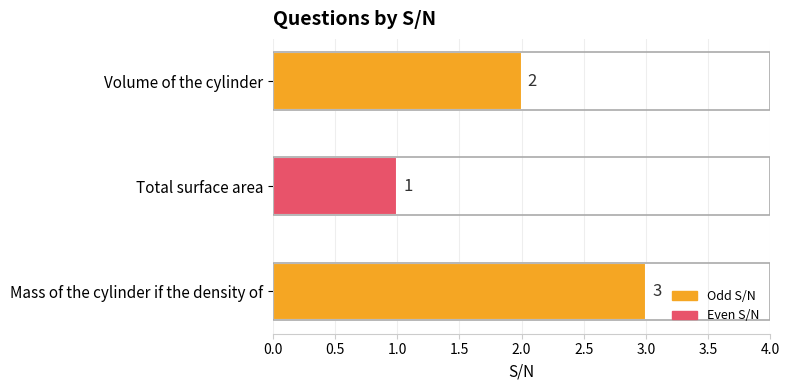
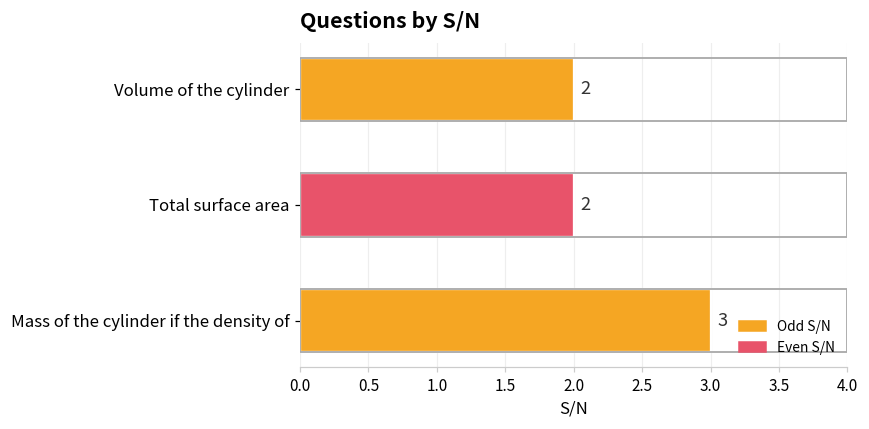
  {
    "Volume of the cylinder": 2,
-   "Total surface area": 1,
+   "Total surface area": 2,
    "Mass of the cylinder if the density of": 3
  }
